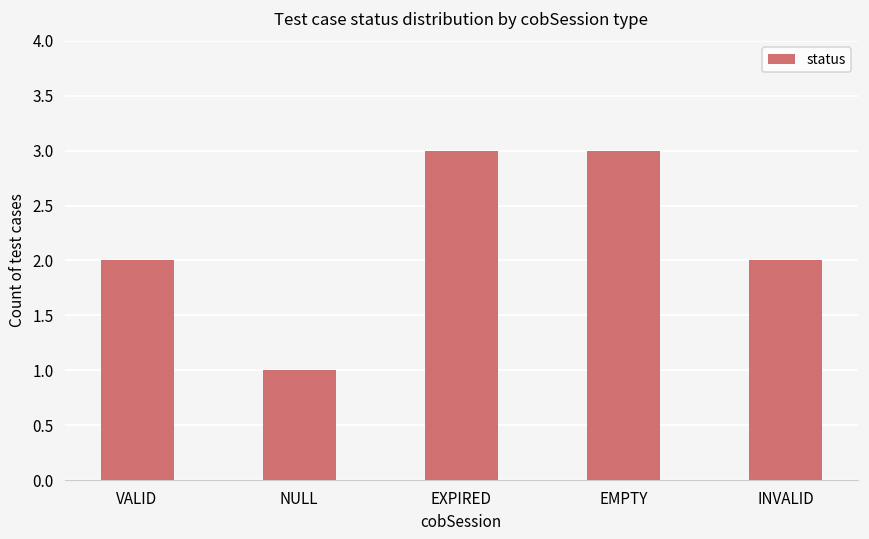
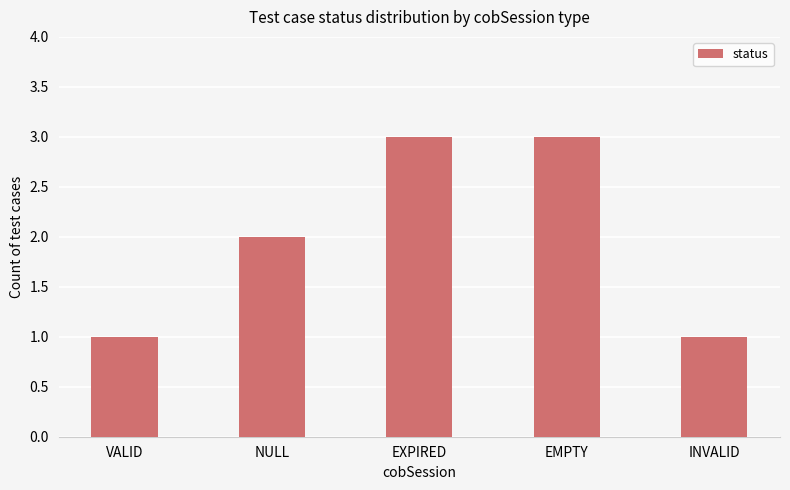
  {
-   "VALID": 2,
-   "NULL": 1,
+   "VALID": 1,
+   "NULL": 2,
    "EXPIRED": 3,
    "EMPTY": 3,
-   "INVALID": 2
+   "INVALID": 1
  }
